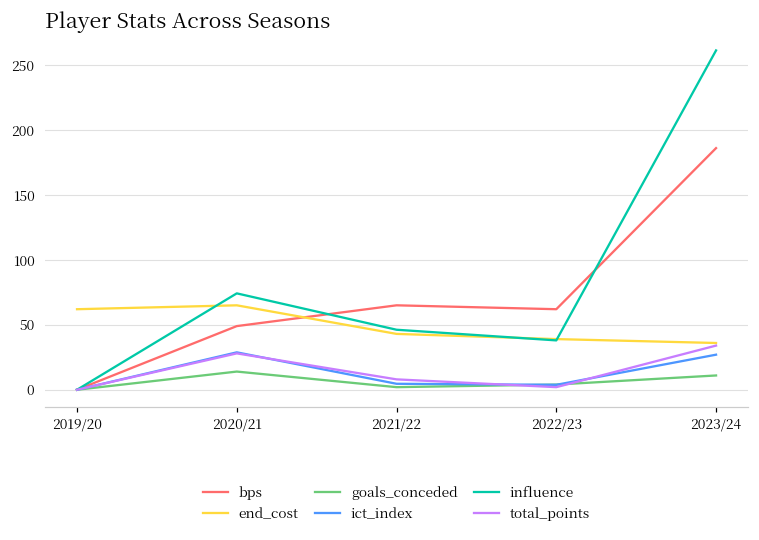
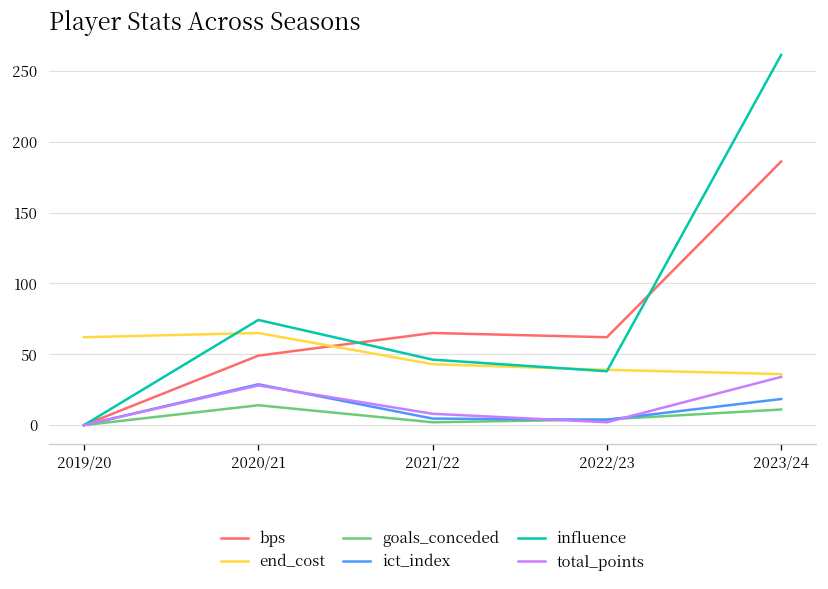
  {
    "bps": {
      "2020/21": 49,
      "2021/22": 65,
      "2022/23": 62,
      "2023/24": 186
    },
    "end_cost": {
      "2019/20": 62,
      "2020/21": 65,
      "2021/22": 43
    },
    "goals_conceded": {
      "2020/21": 14,
      "2021/22": 2,
      "2023/24": 11
    },
    "ict_index": {
      "2021/22": 5,
-     "2023/24": 27
+     "2023/24": 18
    },
    "influence": {
      "2020/21": 74,
      "2021/22": 46,
      "2023/24": 261
    },
    "total_points": {
      "2021/22": 8
    }
  }
